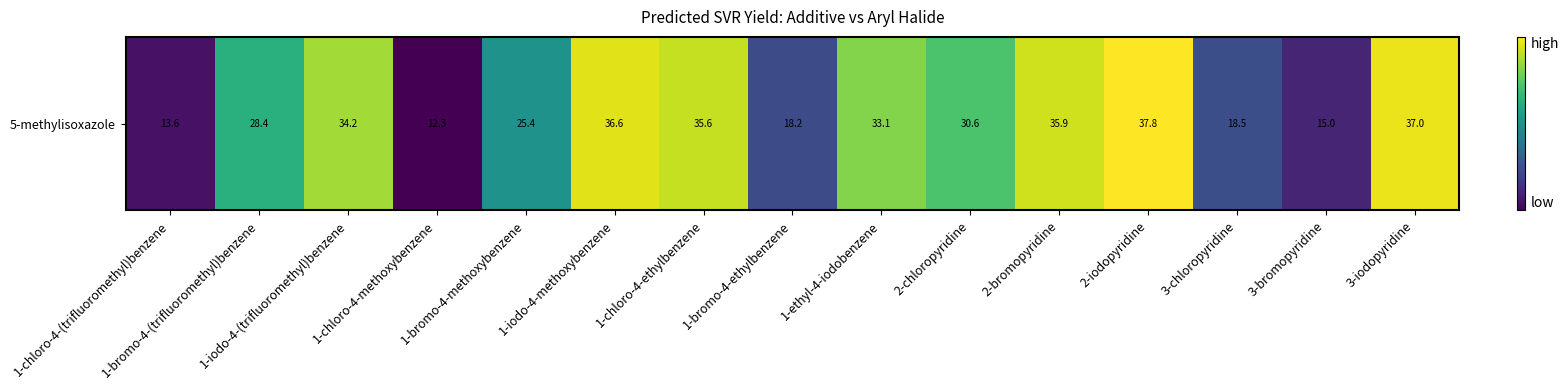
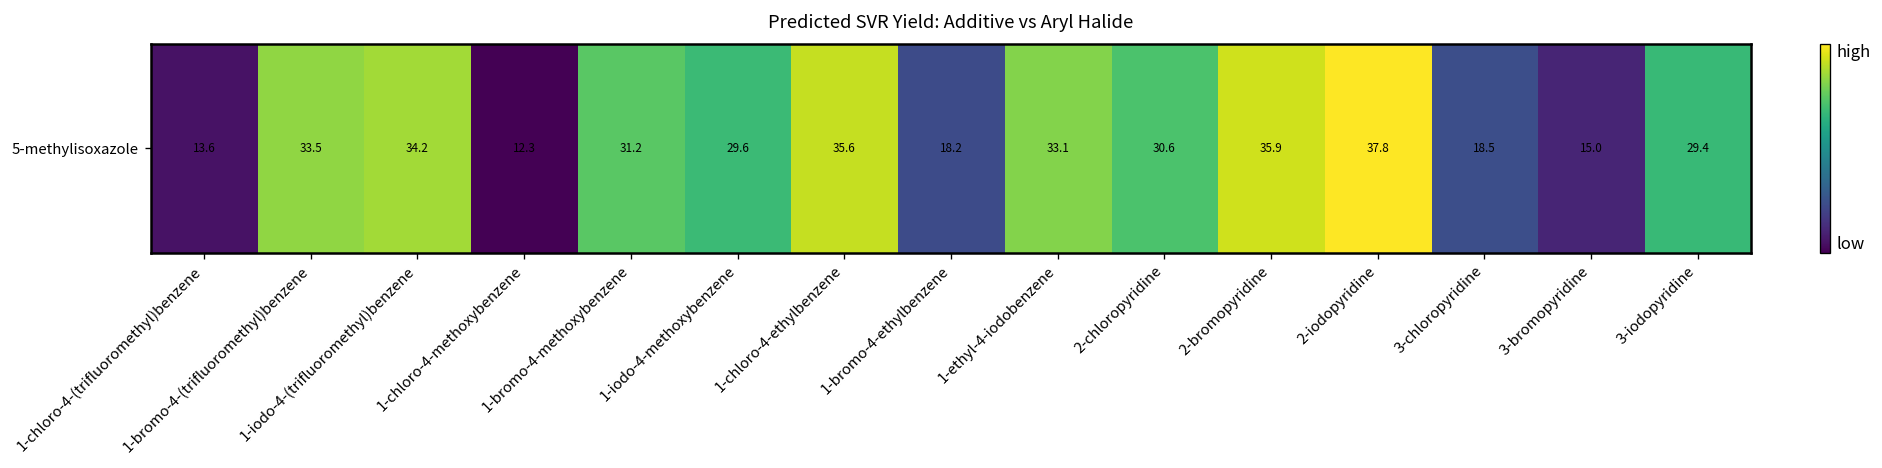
  {
    "5-methylisoxazole": {
      "1-chloro-4-(trifluoromethyl)benzene": 13.6,
-     "1-bromo-4-(trifluoromethyl)benzene": 28.4,
+     "1-bromo-4-(trifluoromethyl)benzene": 33.5,
      "1-iodo-4-(trifluoromethyl)benzene": 34.2,
      "1-chloro-4-methoxybenzene": 12.3,
-     "1-bromo-4-methoxybenzene": 25.4,
-     "1-iodo-4-methoxybenzene": 36.6,
+     "1-bromo-4-methoxybenzene": 31.2,
+     "1-iodo-4-methoxybenzene": 29.6,
      "1-chloro-4-ethylbenzene": 35.6,
      "1-bromo-4-ethylbenzene": 18.2,
      "1-ethyl-4-iodobenzene": 33.1,
      "2-chloropyridine": 30.6,
      "2-bromopyridine": 35.9,
      "2-iodopyridine": 37.8,
      "3-chloropyridine": 18.5,
      "3-bromopyridine": 15.0,
-     "3-iodopyridine": 37.0
+     "3-iodopyridine": 29.4
    }
  }
